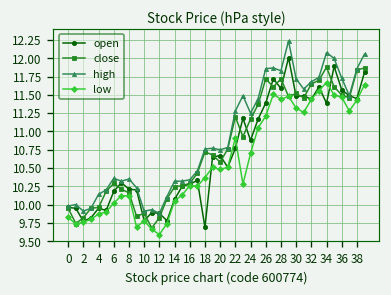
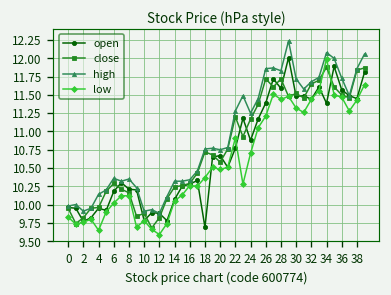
  {
    "open": {
      "6": 10.2,
      "8": 10.2,
      "18": 9.7,
      "20": 10.7,
      "22": 10.8,
      "24": 10.9,
      "26": 11.4,
      "28": 11.6,
      "34": 11.4,
      "36": 11.6
    },
    "low": {
      "0": 9.8,
-     "4": 9.9,
+     "4": 9.6,
      "6": 10.0,
      "12": 9.6,
      "18": 10.4,
      "20": 10.5,
      "22": 10.9,
      "24": 10.7,
      "26": 11.2,
      "28": 11.4,
      "30": 11.3,
-     "34": 11.7
+     "34": 12.0
    }
  }
